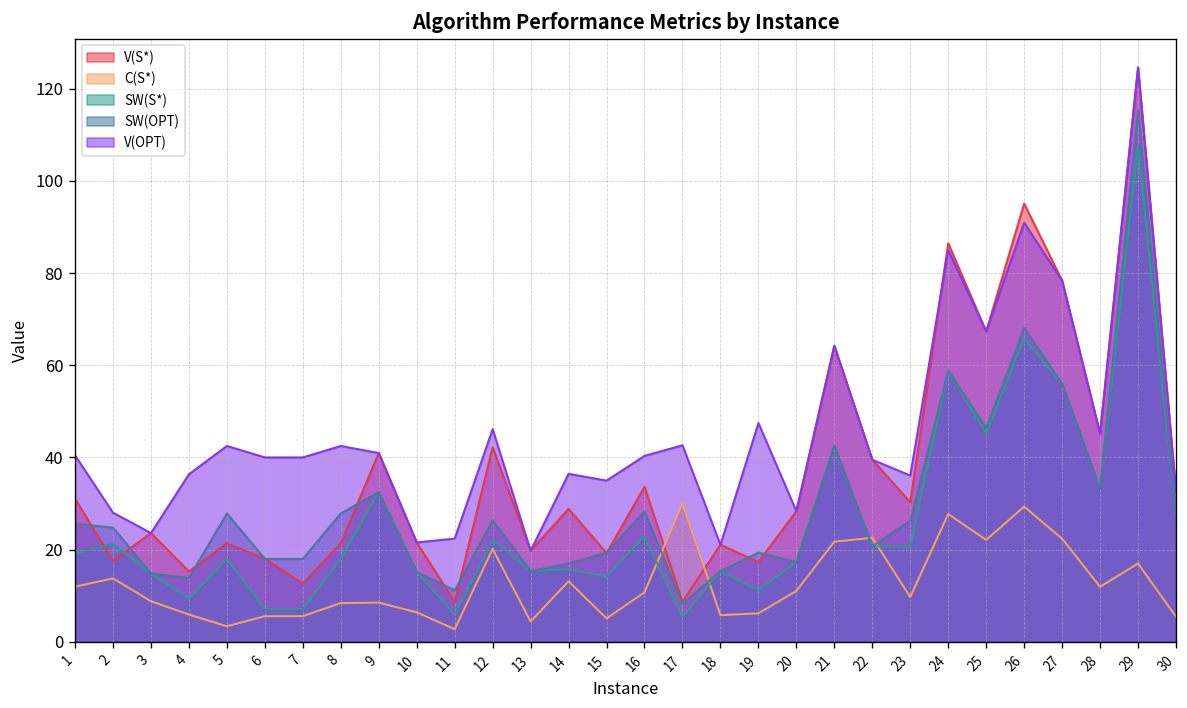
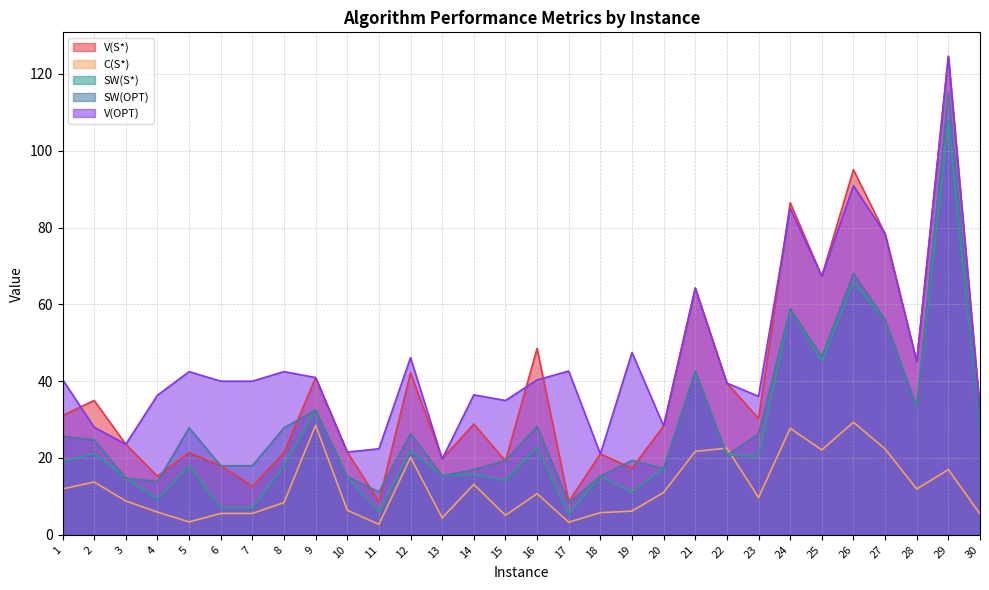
  {
    "V(S*)": {
      "1": 31,
-     "2": 18,
+     "2": 35,
      "4": 15,
      "5": 21,
      "7": 13,
      "8": 21,
      "11": 9,
      "12": 42,
      "14": 29,
-     "16": 34,
+     "16": 49,
      "19": 17,
      "23": 30,
      "24": 86,
      "26": 95
    },
    "C(S*)": {
      "1": 12,
      "2": 14,
      "3": 9,
      "4": 6,
      "5": 3,
      "6": 6,
      "7": 6,
      "8": 8,
-     "9": 8,
+     "9": 29,
      "10": 6,
      "11": 3,
      "12": 20,
      "13": 4,
      "14": 13,
      "15": 5,
      "16": 11,
-     "17": 30,
+     "17": 3,
      "18": 6,
      "19": 6,
      "20": 11,
      "21": 22,
      "22": 23,
      "23": 10,
      "24": 28,
      "25": 22,
      "26": 29,
      "27": 22,
      "28": 12,
      "29": 17,
      "30": 5
    },
    "V(OPT)": {
      "1": 40,
      "2": 28,
      "4": 36,
      "5": 42,
      "6": 40,
      "7": 40,
      "8": 42,
      "11": 22,
      "12": 46,
      "14": 36,
      "15": 35,
      "16": 40,
      "17": 43,
      "19": 47,
      "23": 36,
      "24": 85,
      "26": 91
    }
  }
